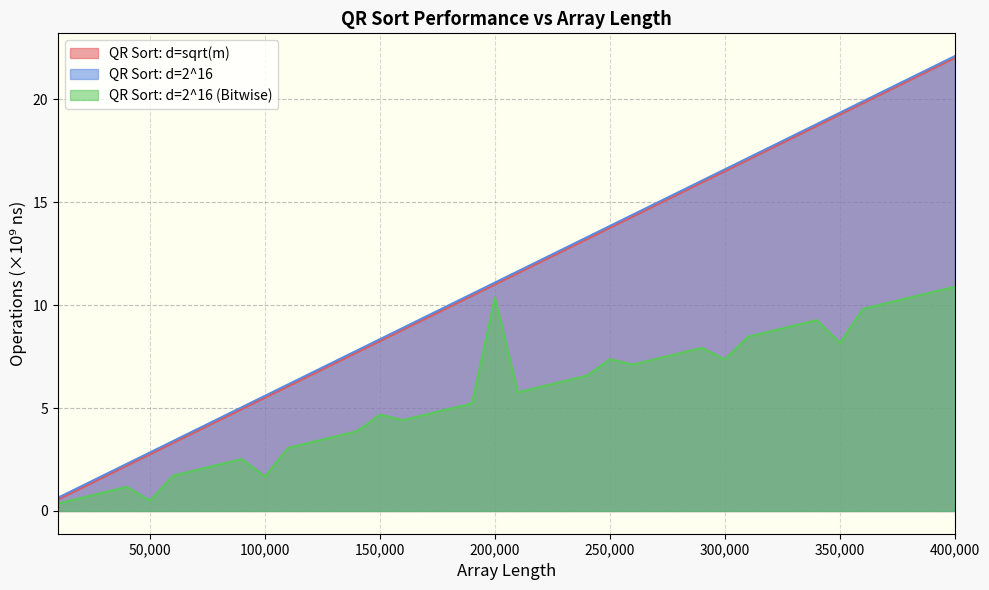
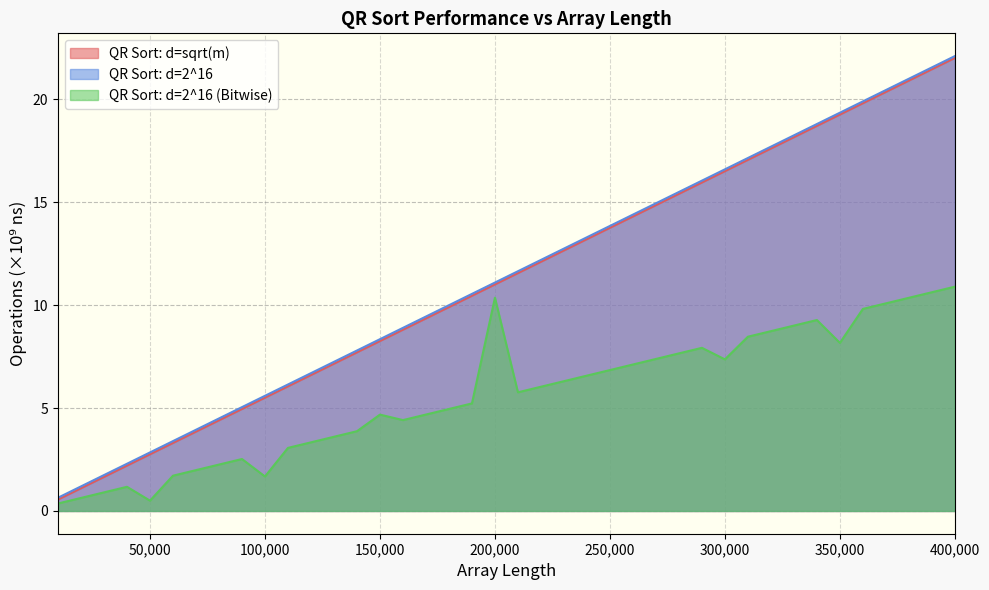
  {
    "QR Sort: d=2^16 (Bitwise)": {
      "50,000": 0.5,
      "100,000": 1.7,
      "150,000": 4.7,
      "200,000": 10.4,
-     "250,000": 7.4,
+     "250,000": 6.8,
      "300,000": 7.4,
      "350,000": 8.2,
      "400,000": 10.9
    }
  }
